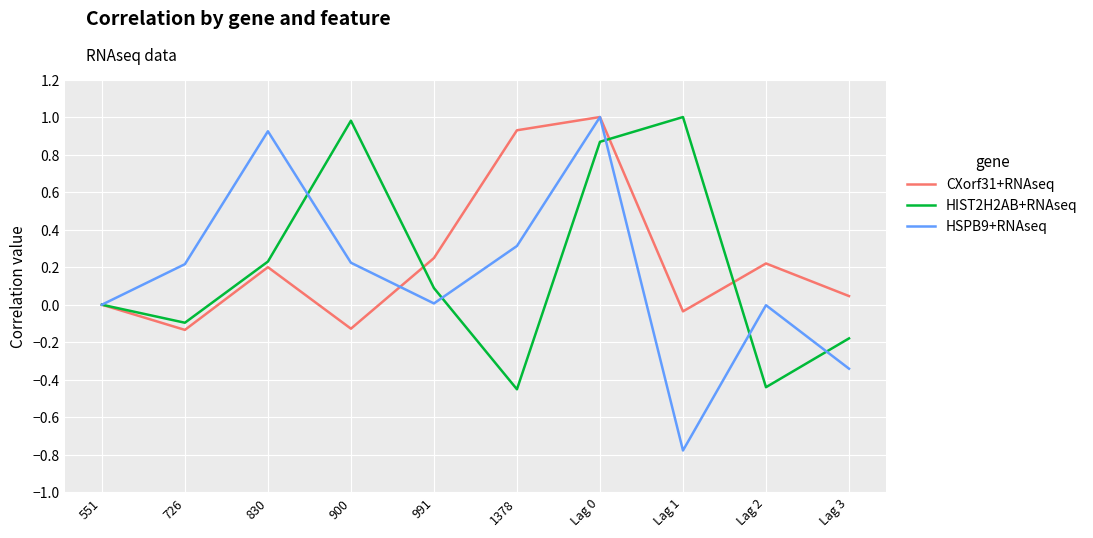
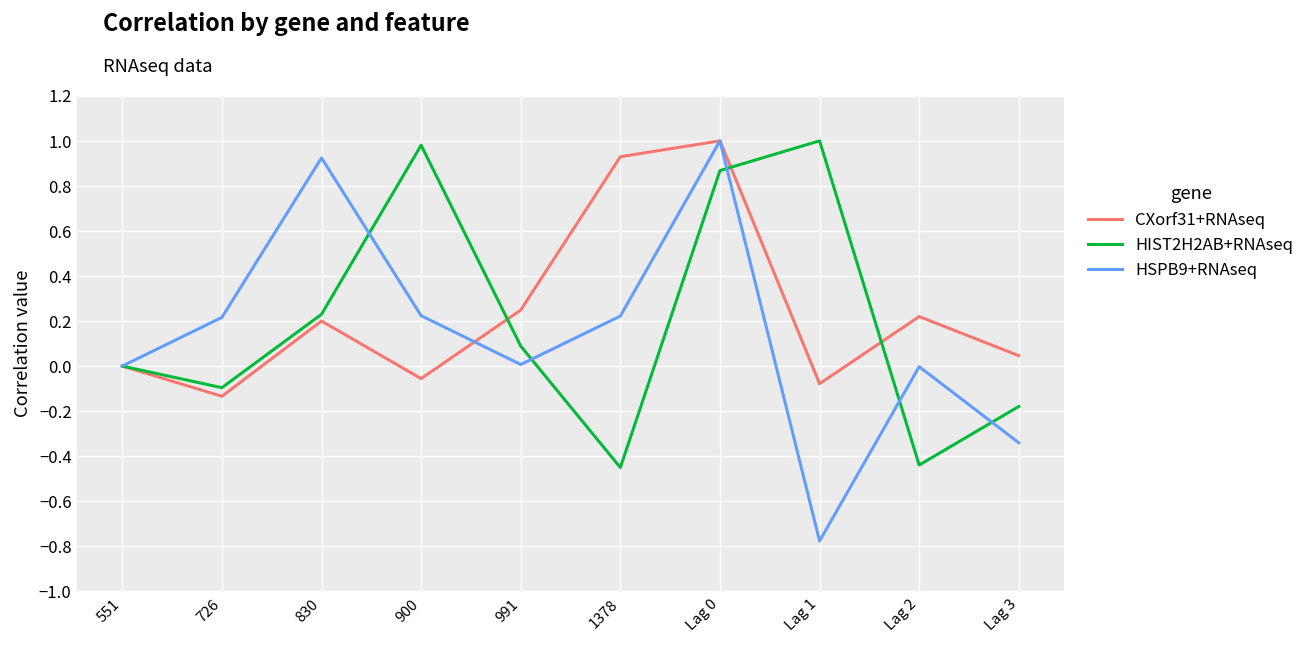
  {
    "CXorf31+RNAseq": {
      "726": -0.13,
      "830": 0.20,
-     "900": -0.13,
+     "900": -0.06,
      "991": 0.25,
      "1378": 0.93,
-     "Lag 1": -0.04,
+     "Lag 1": -0.08,
      "Lag 2": 0.22,
      "Lag 3": 0.05
    },
    "HIST2H2AB+RNAseq": {
      "726": -0.10,
      "830": 0.23,
      "900": 0.98,
      "991": 0.09,
      "1378": -0.45,
      "Lag 0": 0.87,
      "Lag 1": 1.00,
      "Lag 2": -0.44,
      "Lag 3": -0.18
    },
    "HSPB9+RNAseq": {
      "726": 0.22,
      "830": 0.92,
      "900": 0.22,
      "991": 0.01,
-     "1378": 0.31,
+     "1378": 0.22,
      "Lag 1": -0.78,
      "Lag 2": 0.00,
      "Lag 3": -0.34
    }
  }
